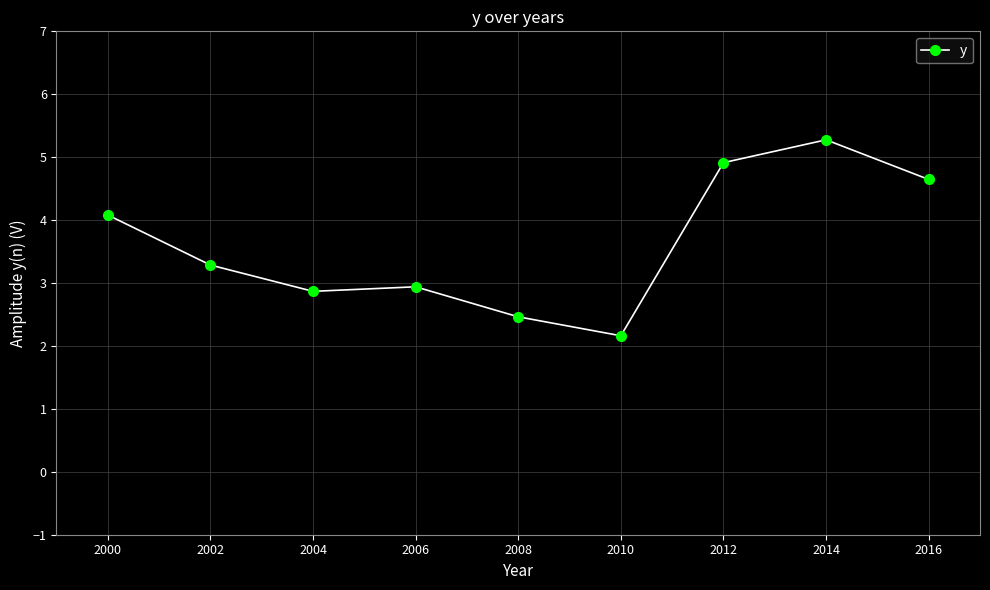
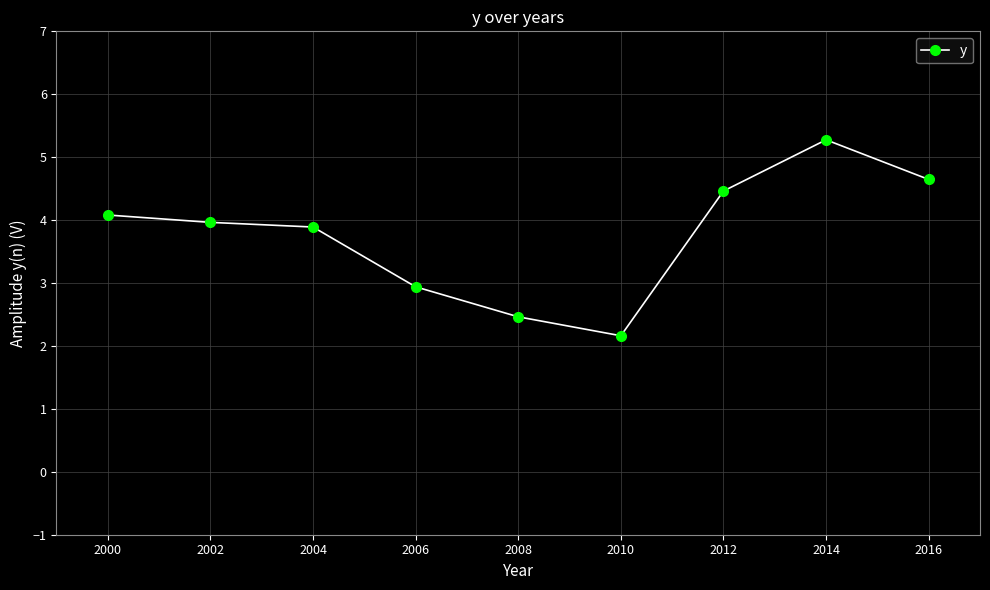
  {
    "2000": 4.1,
-   "2002": 3.3,
-   "2004": 2.9,
+   "2002": 4.0,
+   "2004": 3.9,
    "2006": 2.9,
    "2008": 2.5,
    "2010": 2.2,
-   "2012": 4.9,
+   "2012": 4.5,
    "2014": 5.3,
    "2016": 4.6
  }
